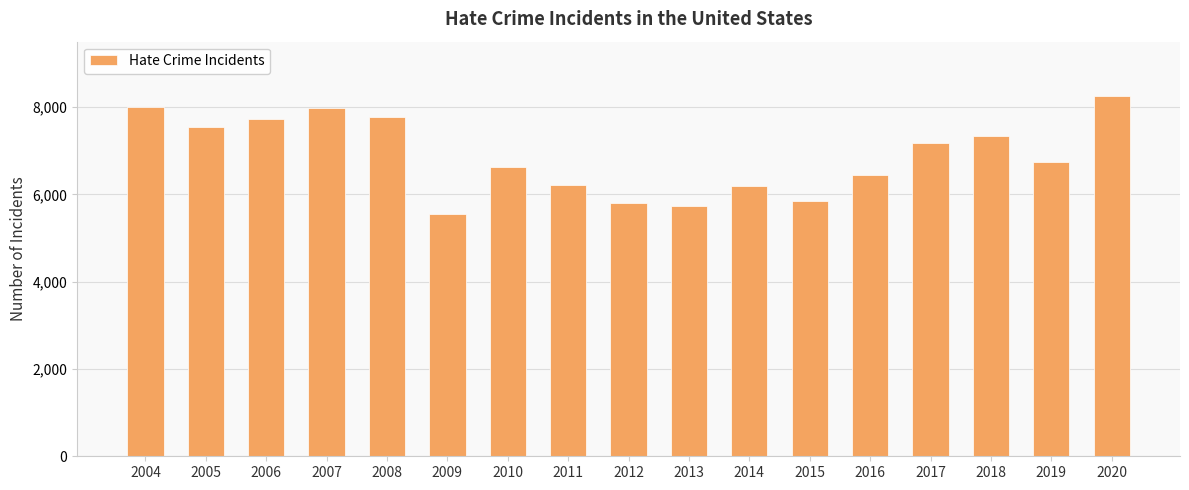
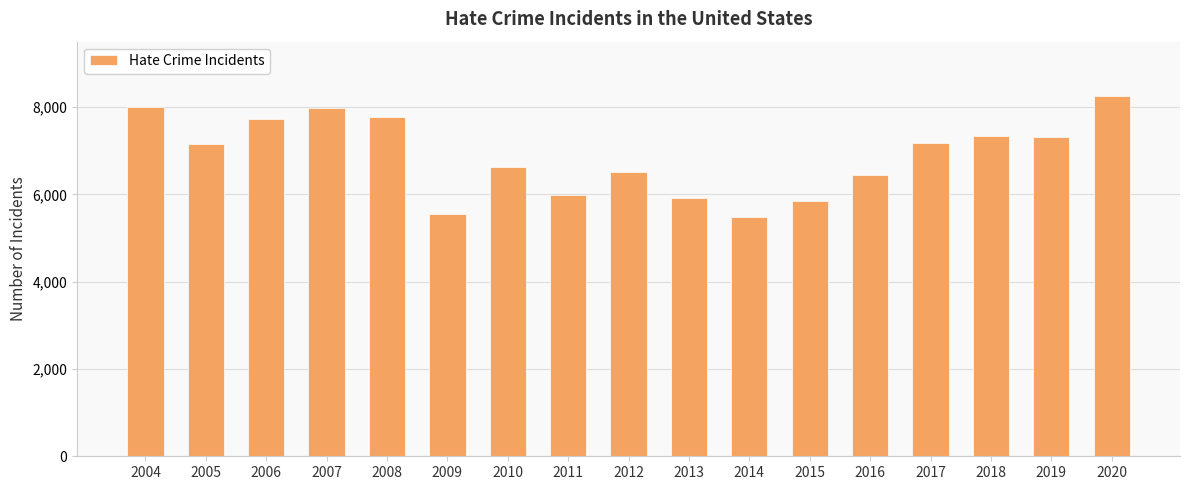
  {
    "2004": "8,000",
-   "2005": "7,500",
+   "2005": "7,200",
    "2006": "7,700",
    "2007": "8,000",
    "2008": "7,800",
    "2009": "5,600",
    "2010": "6,600",
-   "2011": "6,200",
-   "2012": "5,800",
-   "2013": "5,700",
-   "2014": "6,200",
+   "2011": "6,000",
+   "2012": "6,500",
+   "2013": "5,900",
+   "2014": "5,500",
    "2015": "5,900",
    "2016": "6,400",
    "2017": "7,200",
    "2018": "7,300",
-   "2019": "6,800",
+   "2019": "7,300",
    "2020": "8,300"
  }
